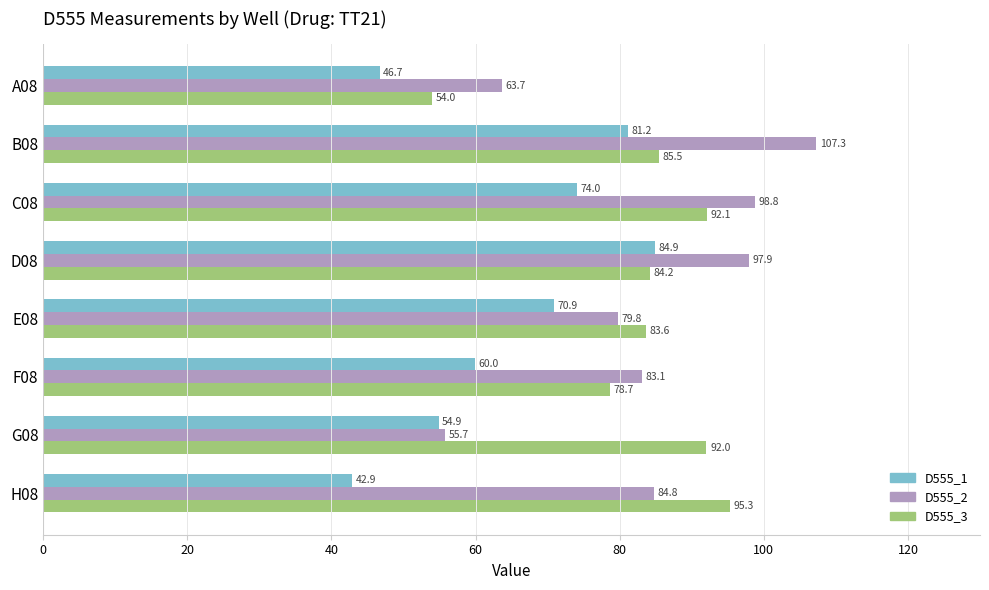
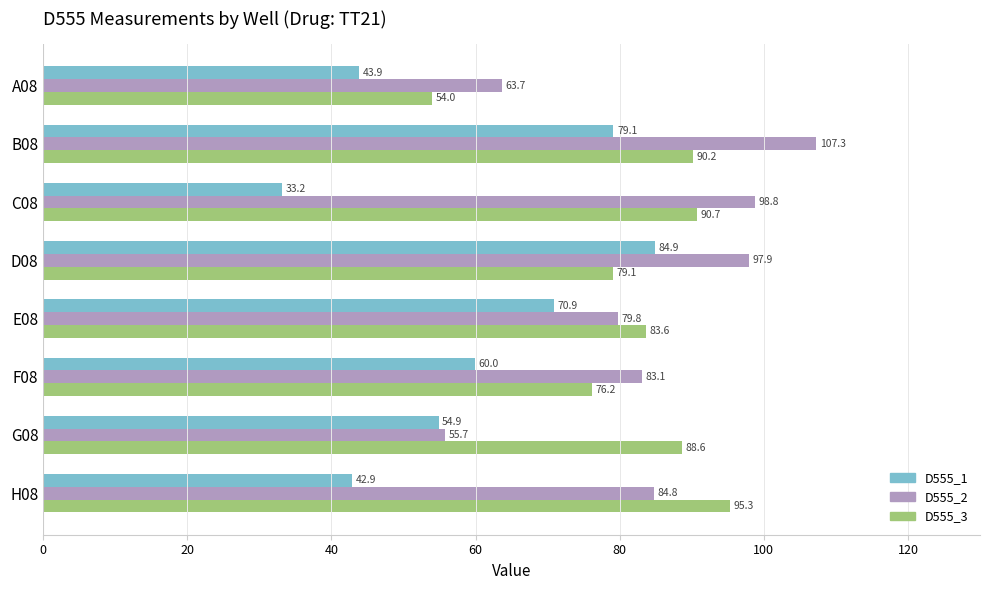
  {
    "D555_1": {
-     "A08": 46.7,
-     "B08": 81.2,
-     "C08": 74.0,
+     "A08": 43.9,
+     "B08": 79.1,
+     "C08": 33.2,
      "D08": 84.9,
      "E08": 70.9,
      "F08": 60.0,
      "G08": 54.9,
      "H08": 42.9
    },
    "D555_2": {
      "A08": 63.7,
      "B08": 107.3,
      "C08": 98.8,
      "D08": 97.9,
      "E08": 79.8,
      "F08": 83.1,
      "G08": 55.7,
      "H08": 84.8
    },
    "D555_3": {
      "A08": 54.0,
-     "B08": 85.5,
-     "C08": 92.1,
-     "D08": 84.2,
+     "B08": 90.2,
+     "C08": 90.7,
+     "D08": 79.1,
      "E08": 83.6,
-     "F08": 78.7,
-     "G08": 92.0,
+     "F08": 76.2,
+     "G08": 88.6,
      "H08": 95.3
    }
  }
